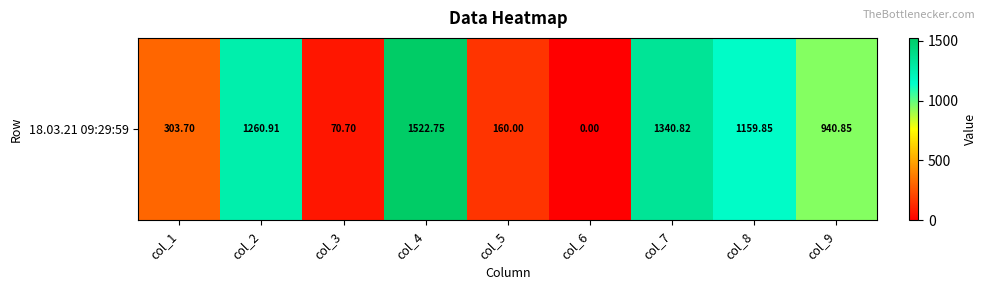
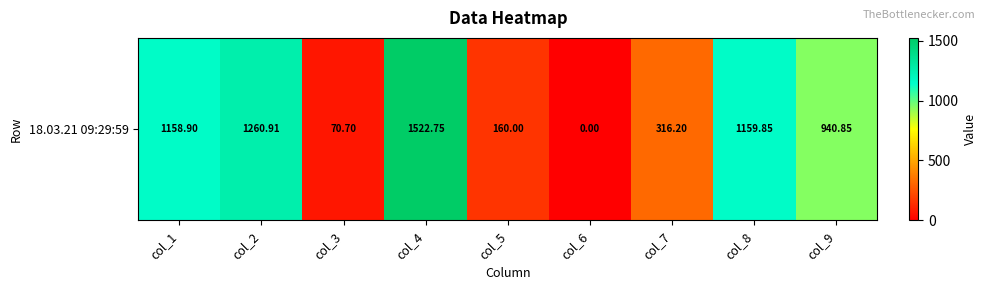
  {
    "18.03.21 09:29:59": {
-     "col_1": 303.70,
+     "col_1": 1158.90,
      "col_2": 1260.91,
      "col_3": 70.70,
      "col_4": 1522.75,
      "col_5": 160.00,
      "col_6": 0.00,
-     "col_7": 1340.82,
+     "col_7": 316.20,
      "col_8": 1159.85,
      "col_9": 940.85
    }
  }
